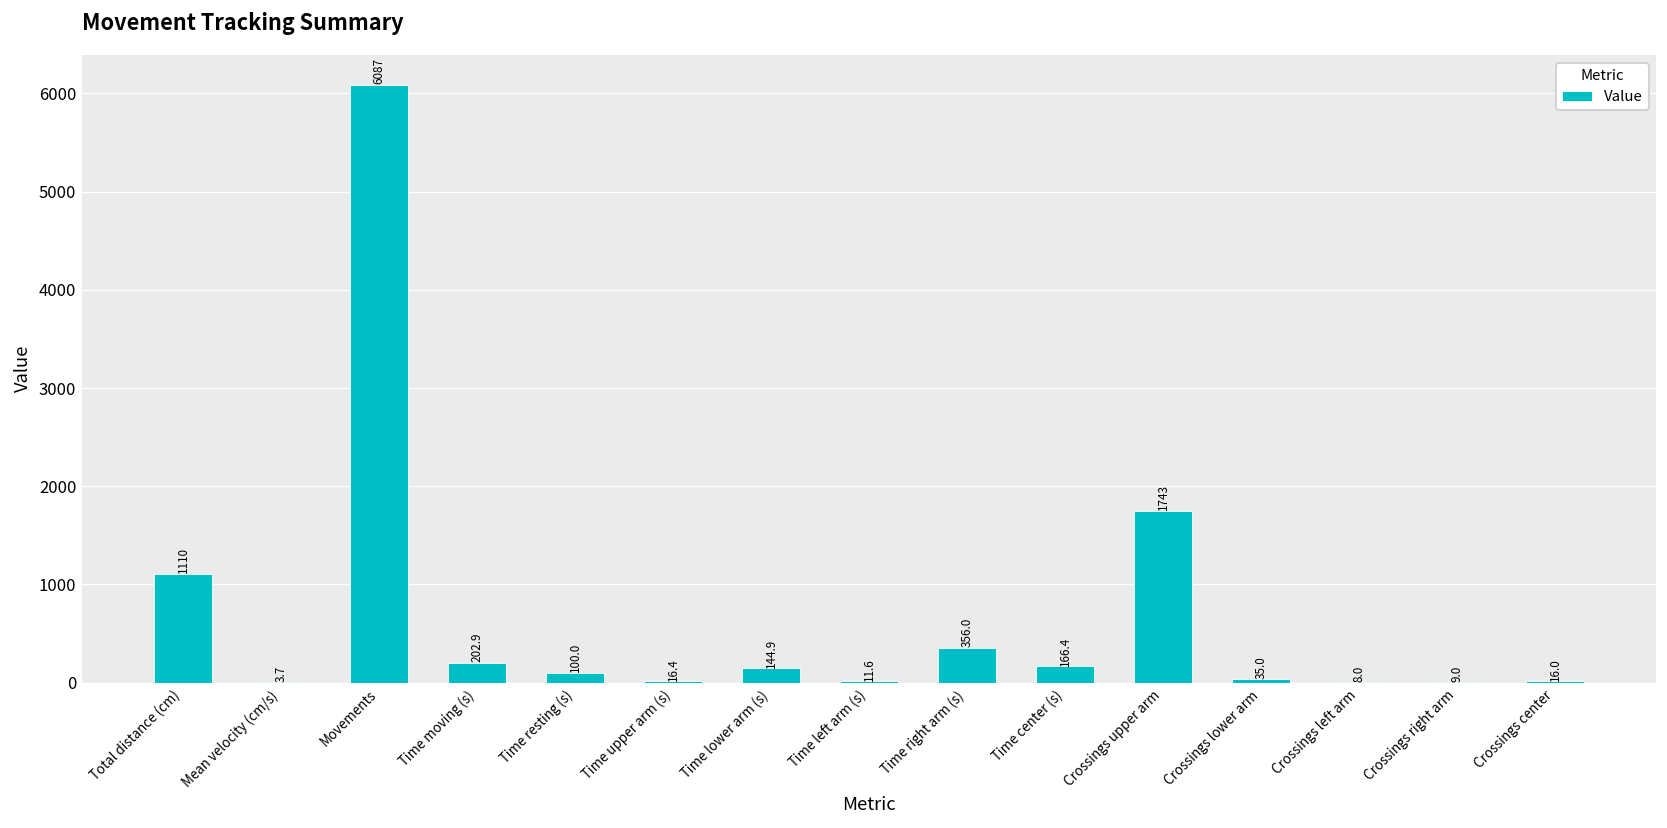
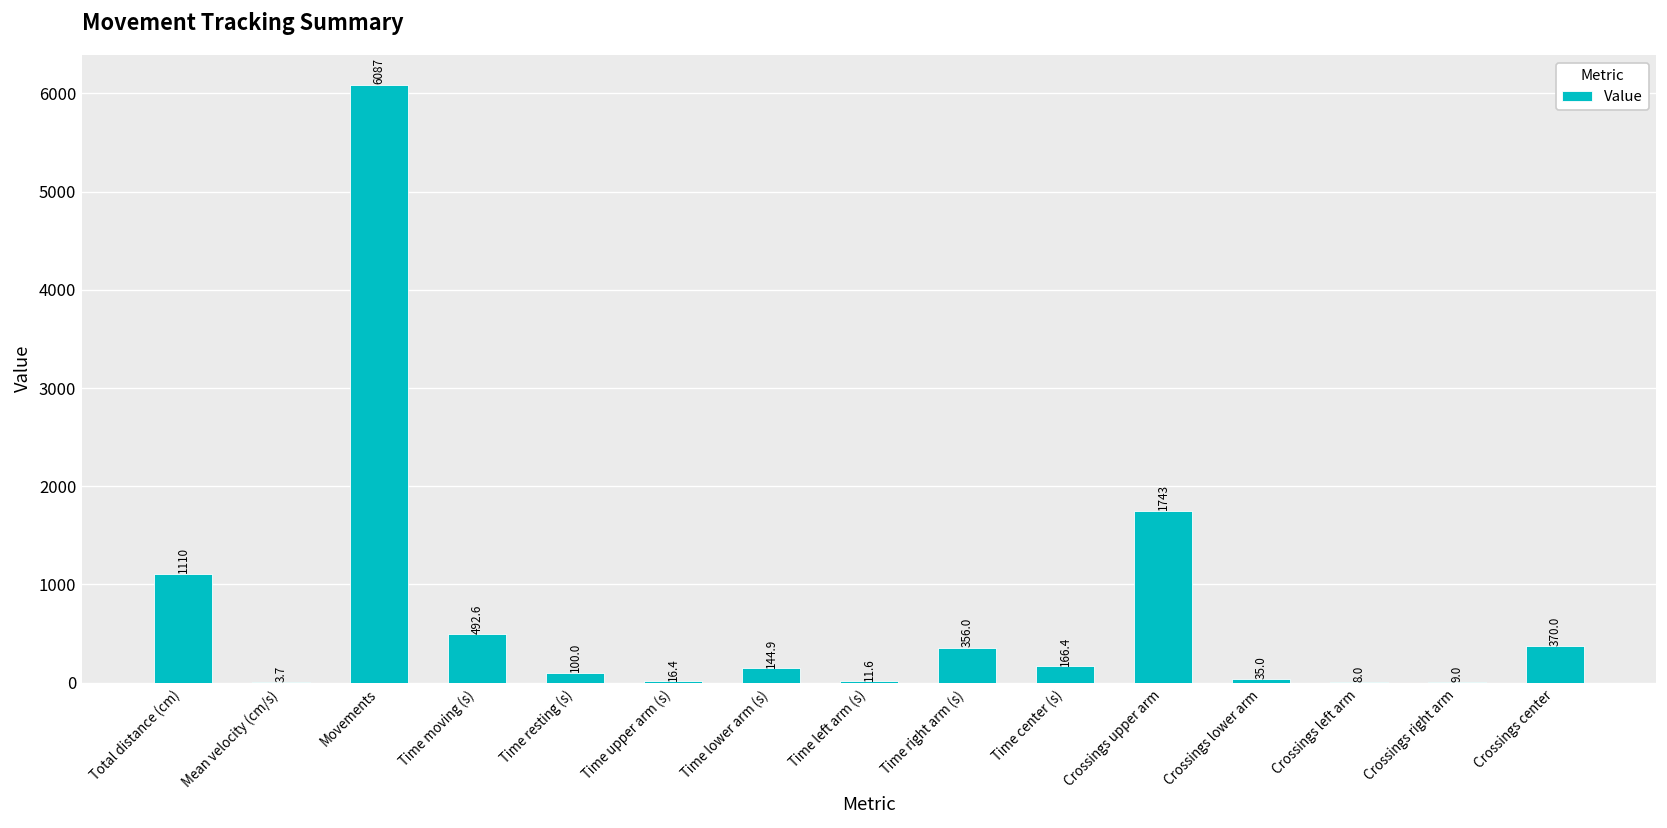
  {
    "Total distance (cm)": 1110,
    "Mean velocity (cm/s)": 3.7,
    "Movements": 6087,
-   "Time moving (s)": 202.9,
+   "Time moving (s)": 492.6,
    "Time resting (s)": 100.0,
    "Time upper arm (s)": 16.4,
    "Time lower arm (s)": 144.9,
    "Time left arm (s)": 11.6,
    "Time right arm (s)": 356.0,
    "Time center (s)": 166.4,
    "Crossings upper arm": 1743,
    "Crossings lower arm": 35.0,
    "Crossings left arm": 8.0,
    "Crossings right arm": 9.0,
-   "Crossings center": 16.0
+   "Crossings center": 370.0
  }
